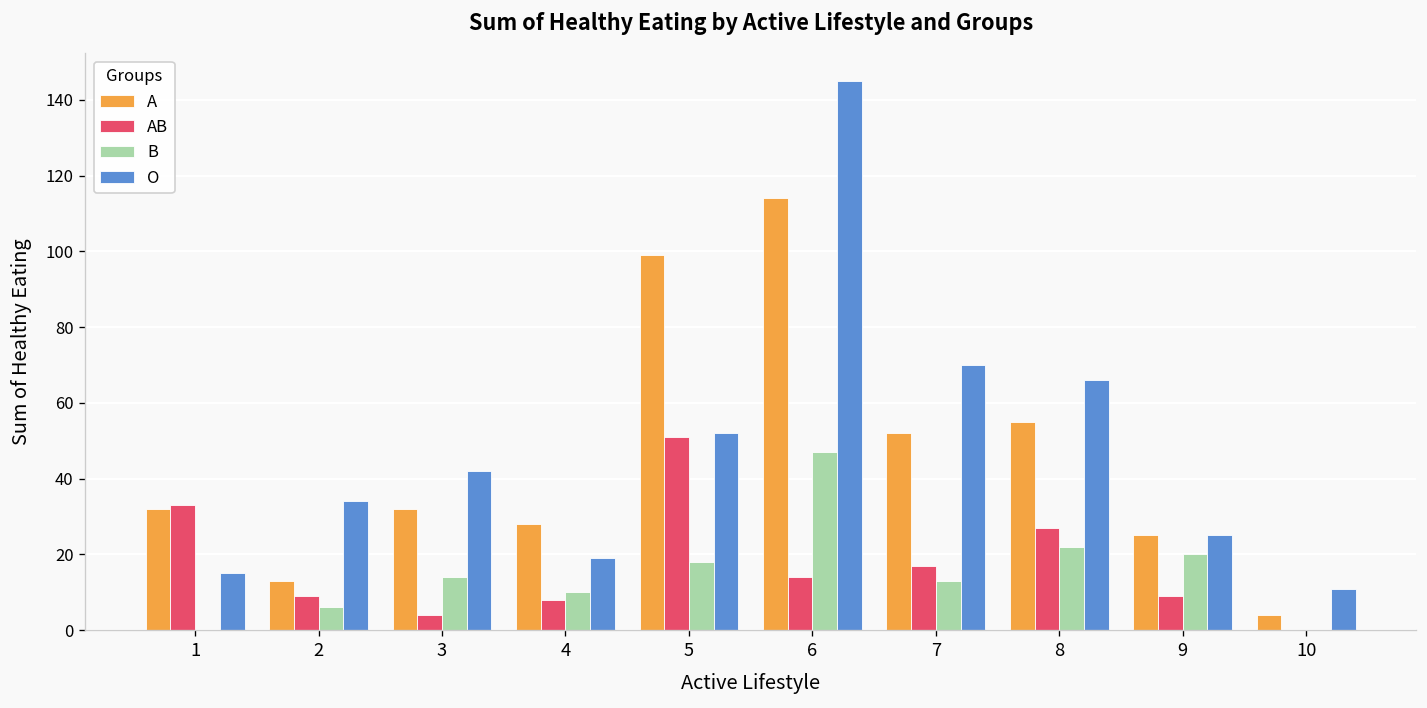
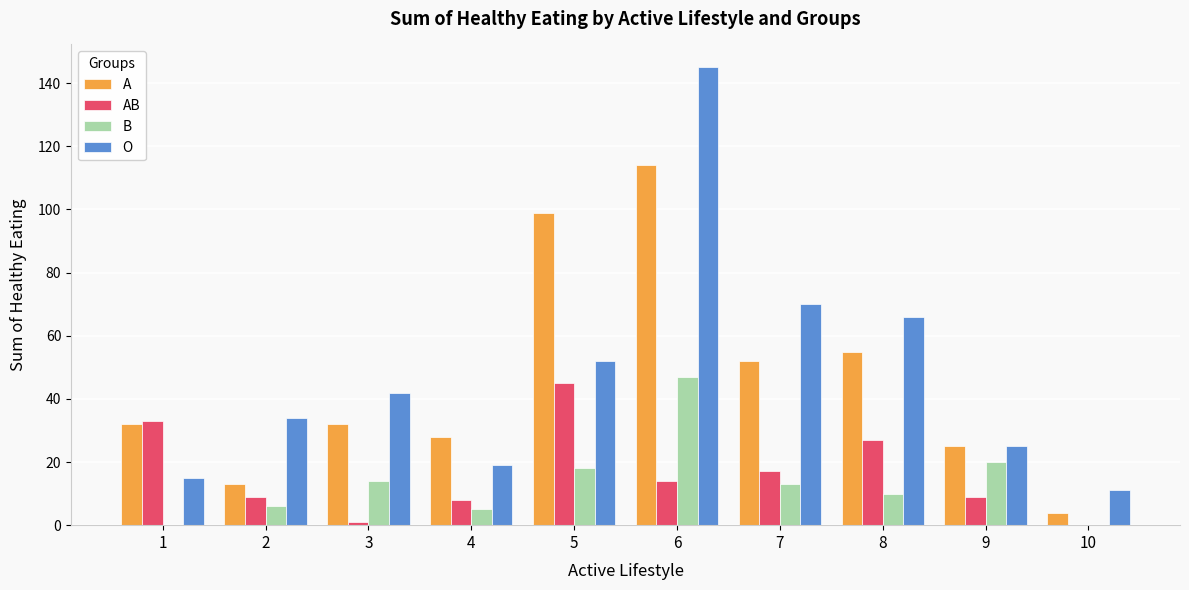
  {
    "A": {
      "1": 32,
      "2": 13,
      "3": 32,
      "4": 28,
      "5": 99,
      "6": 114,
      "7": 52,
      "8": 55,
      "9": 25,
      "10": 4
    },
    "AB": {
      "1": 33,
      "2": 9,
-     "3": 4,
+     "3": 1,
      "4": 8,
-     "5": 51,
+     "5": 45,
      "6": 14,
      "7": 17,
      "8": 27,
      "9": 9,
      "10": 0
    },
    "B": {
      "1": 0,
      "2": 6,
      "3": 14,
-     "4": 10,
+     "4": 5,
      "5": 18,
      "6": 47,
      "7": 13,
-     "8": 22,
+     "8": 10,
      "9": 20,
      "10": 0
    },
    "O": {
      "1": 15,
      "2": 34,
      "3": 42,
      "4": 19,
      "5": 52,
      "6": 145,
      "7": 70,
      "8": 66,
      "9": 25,
      "10": 11
    }
  }
